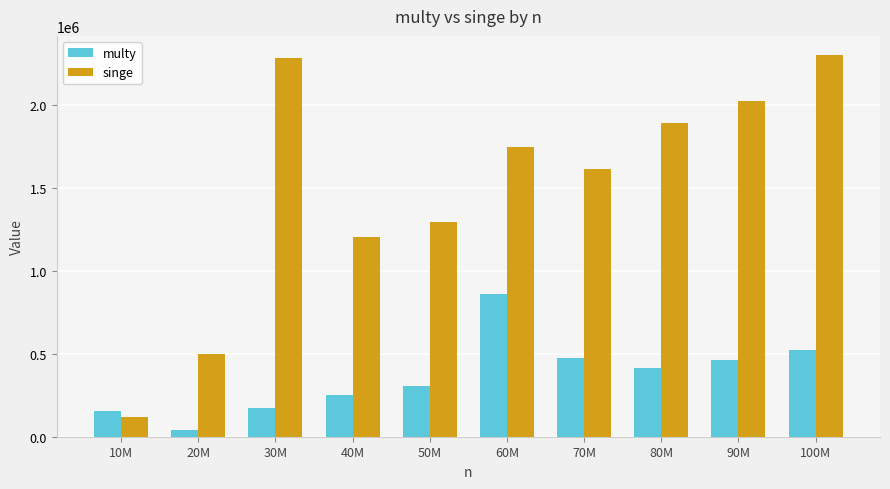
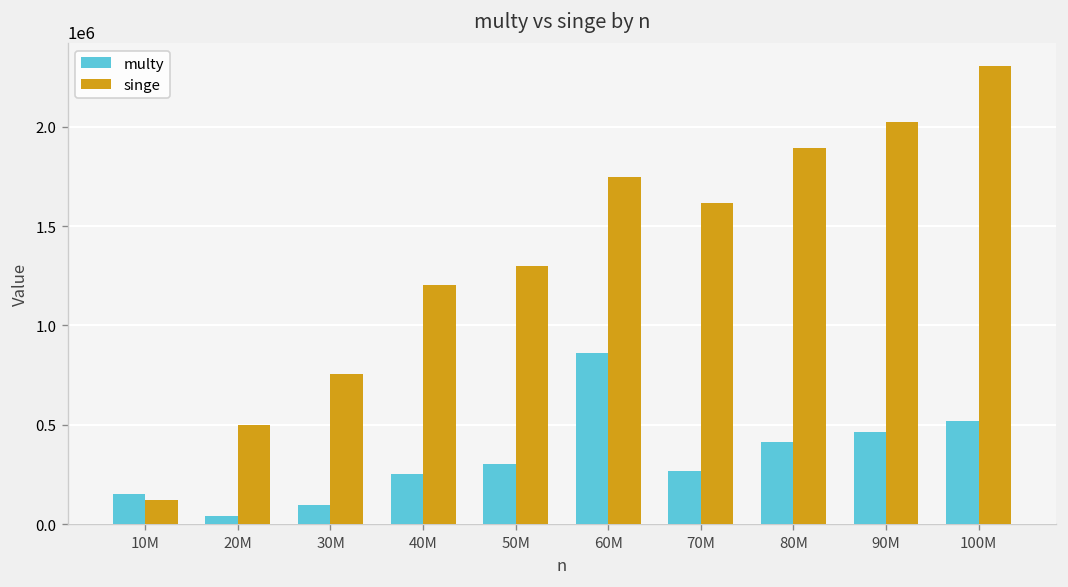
  {
    "multy": {
      "10M": 150000,
      "20M": 40000,
-     "30M": 180000,
+     "30M": 100000,
      "40M": 250000,
      "50M": 300000,
      "60M": 860000,
-     "70M": 470000,
+     "70M": 270000,
      "80M": 410000,
      "90M": 460000,
      "100M": 520000
    },
    "singe": {
      "10M": 120000,
      "20M": 500000,
-     "30M": 2290000,
+     "30M": 750000,
      "40M": 1210000,
      "50M": 1300000,
      "60M": 1750000,
      "70M": 1610000,
      "80M": 1890000,
      "90M": 2020000,
      "100M": 2300000
    }
  }
